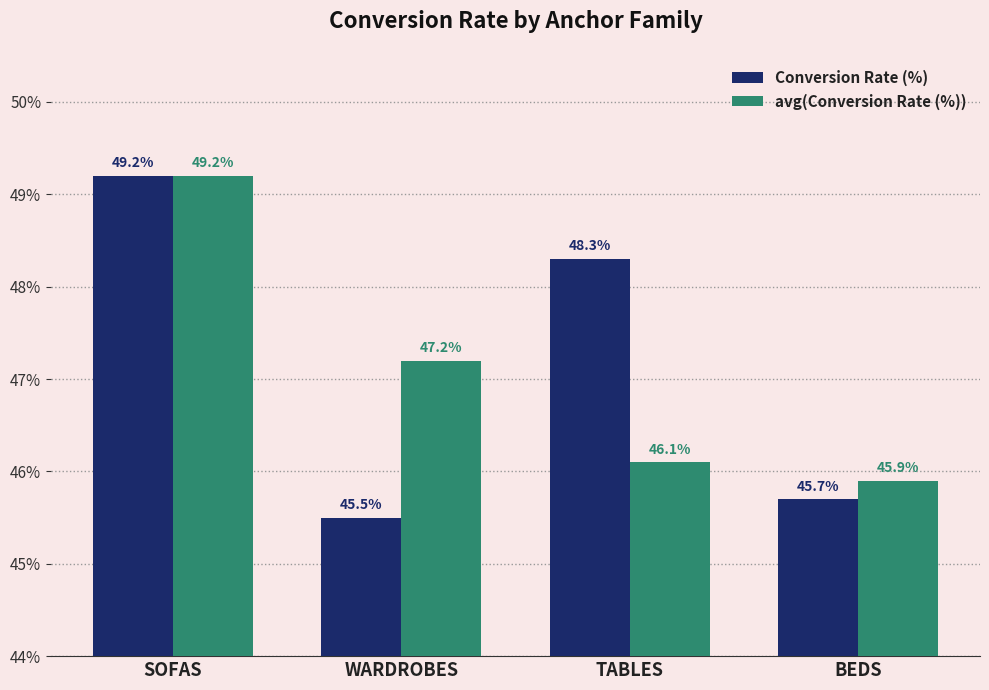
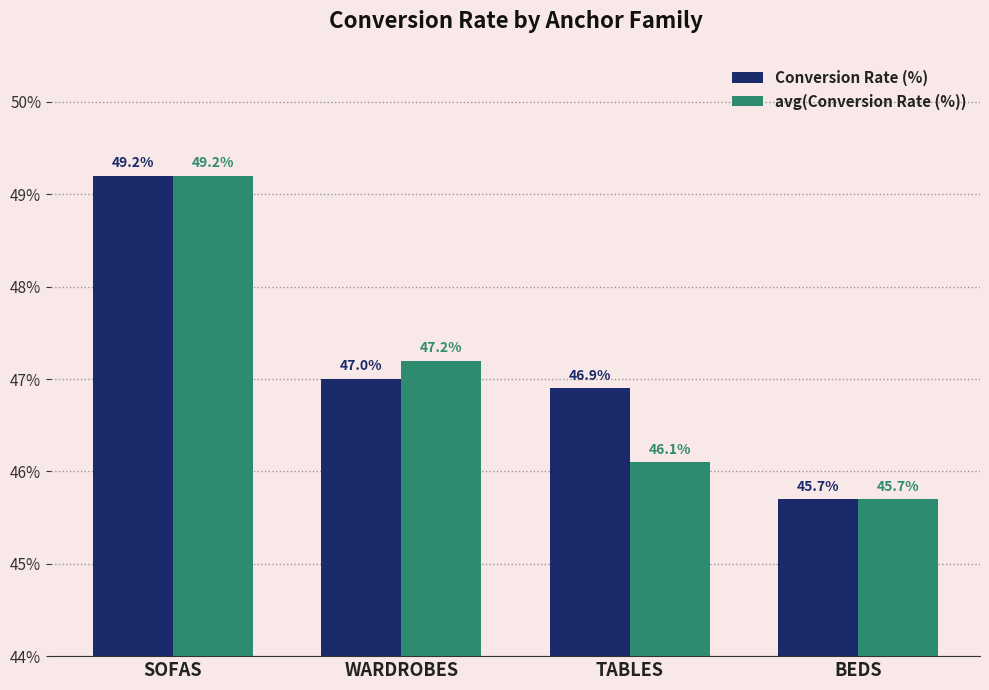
  {
    "Conversion Rate (%)": {
      "SOFAS": "49.2%",
-     "WARDROBES": "45.5%",
-     "TABLES": "48.3%",
+     "WARDROBES": "47.0%",
+     "TABLES": "46.9%",
      "BEDS": "45.7%"
    },
    "avg(Conversion Rate (%))": {
      "SOFAS": "49.2%",
      "WARDROBES": "47.2%",
      "TABLES": "46.1%",
-     "BEDS": "45.9%"
+     "BEDS": "45.7%"
    }
  }
